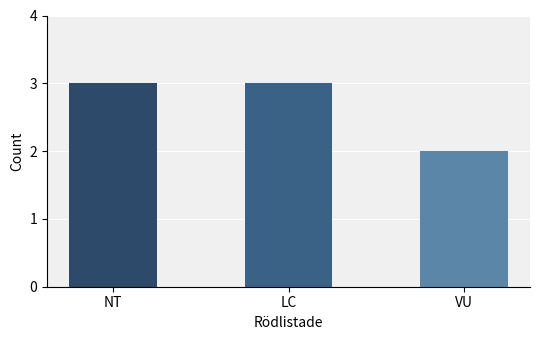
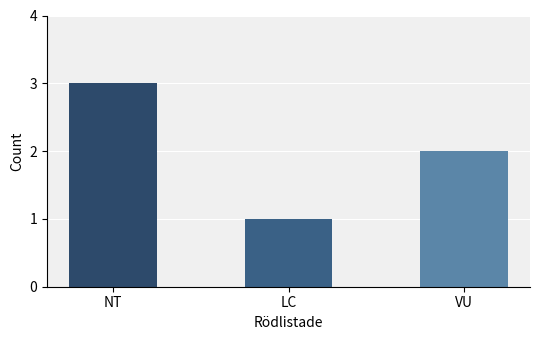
  {
    "NT": 3,
-   "LC": 3,
+   "LC": 1,
    "VU": 2
  }
